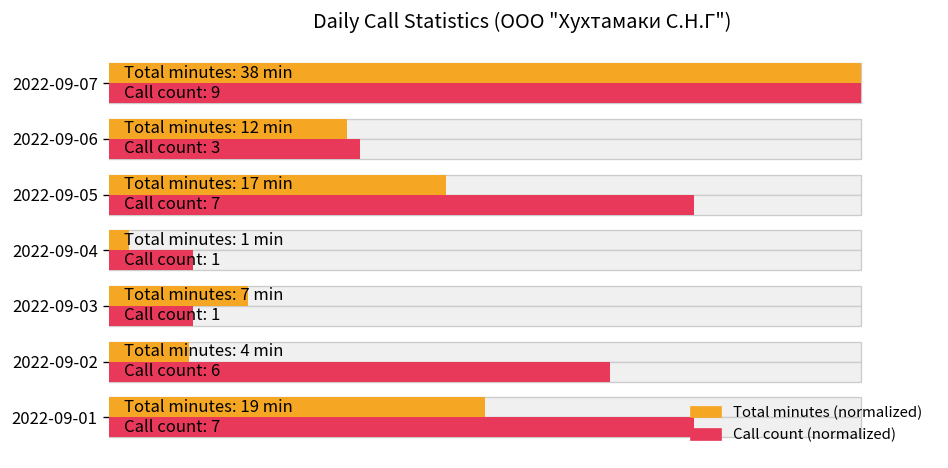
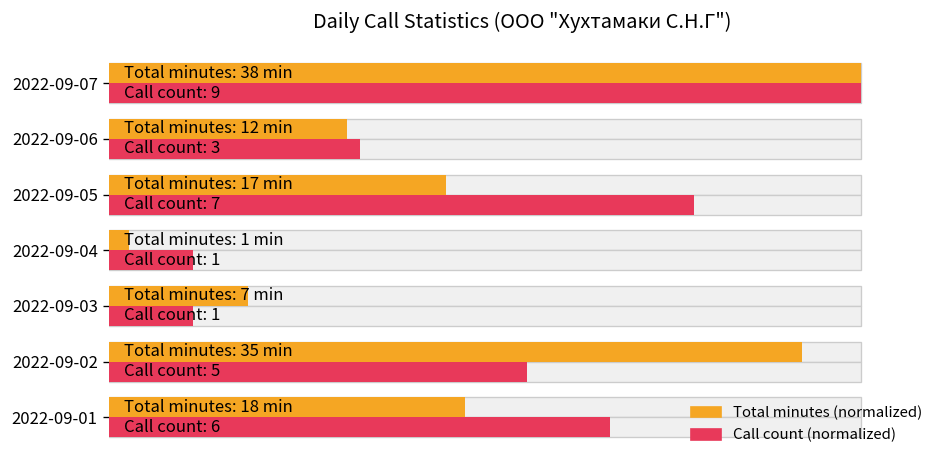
  {
    "Total minutes (normalized)": {
-     "2022-09-02": 4,
-     "2022-09-01": 19
+     "2022-09-02": 35,
+     "2022-09-01": 18
    },
    "Call count (normalized)": {
-     "2022-09-02": 6,
-     "2022-09-01": 7
+     "2022-09-02": 5,
+     "2022-09-01": 6
    }
  }
